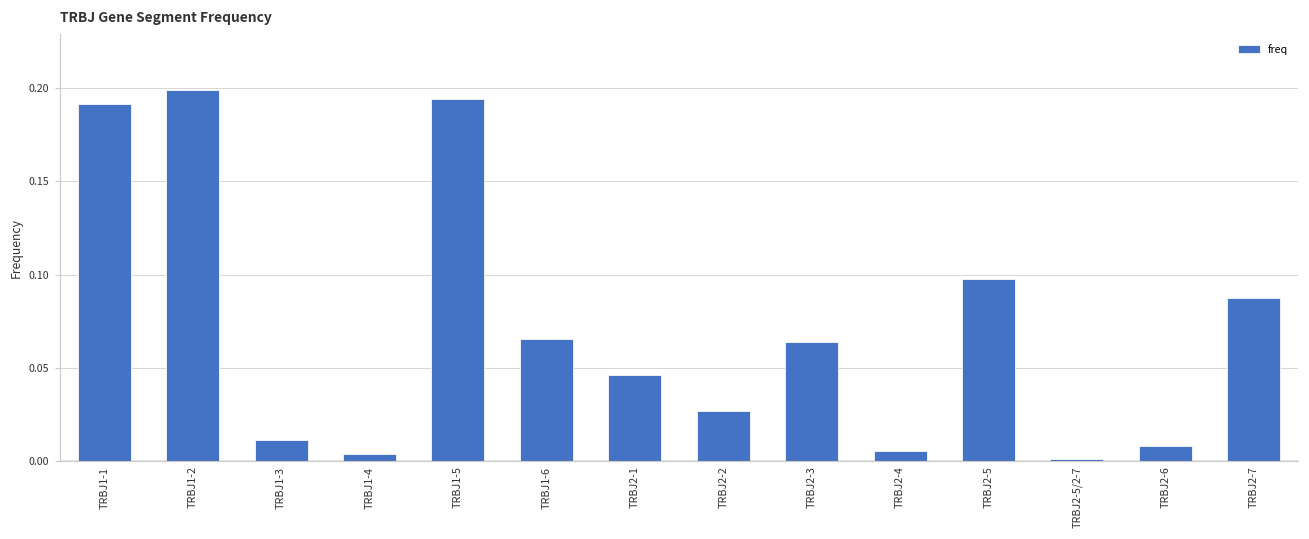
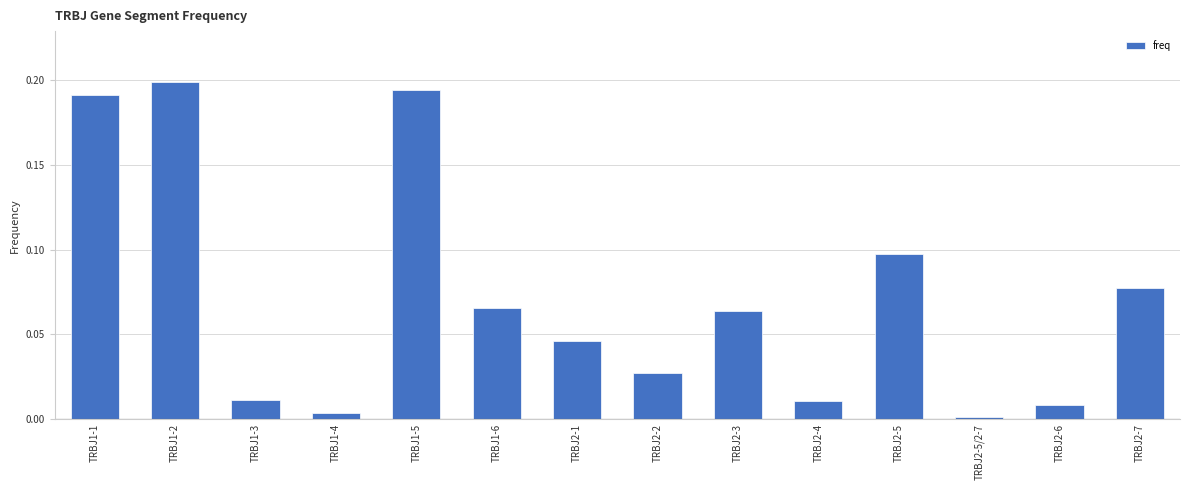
  {
    "TRBJ1-1": 0.191,
    "TRBJ1-2": 0.199,
    "TRBJ1-3": 0.011,
    "TRBJ1-4": 0.004,
    "TRBJ1-5": 0.194,
    "TRBJ1-6": 0.065,
    "TRBJ2-1": 0.046,
    "TRBJ2-2": 0.027,
    "TRBJ2-3": 0.064,
-   "TRBJ2-4": 0.006,
+   "TRBJ2-4": 0.011,
    "TRBJ2-5": 0.097,
    "TRBJ2-6": 0.008,
-   "TRBJ2-7": 0.087
+   "TRBJ2-7": 0.078
  }
